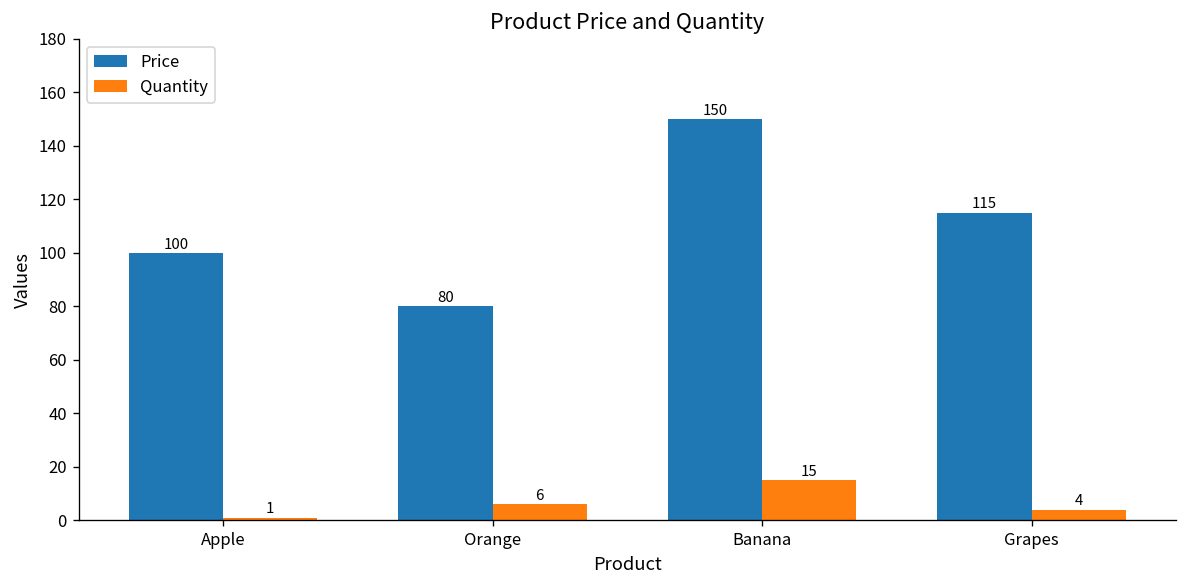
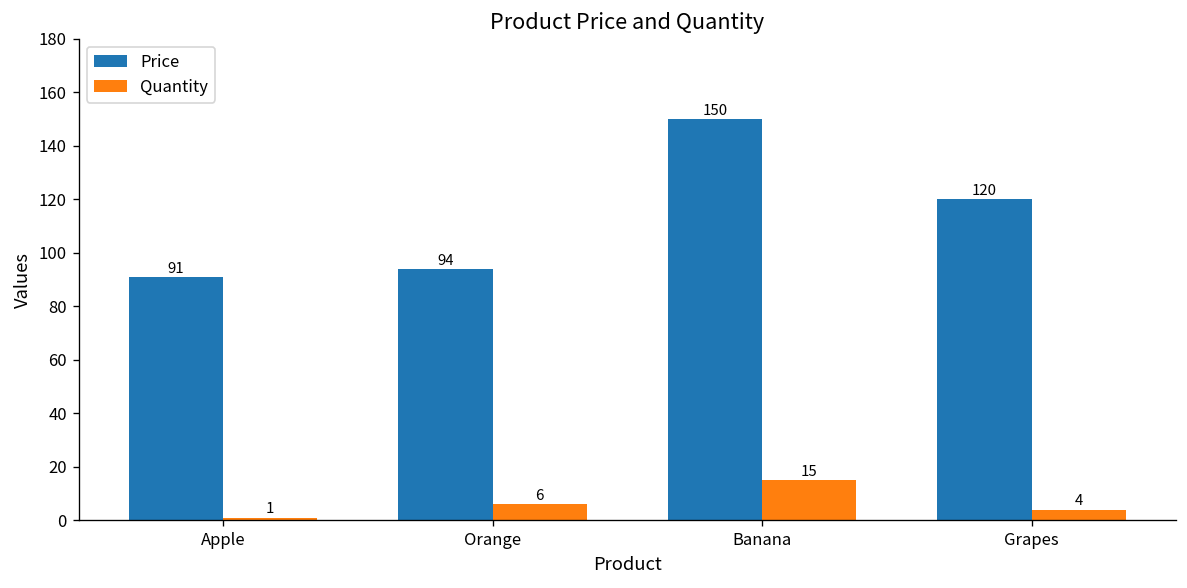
  {
    "Price": {
-     "Apple": 100,
-     "Orange": 80,
+     "Apple": 91,
+     "Orange": 94,
      "Banana": 150,
-     "Grapes": 115
+     "Grapes": 120
    },
    "Quantity": {
      "Apple": 1,
      "Orange": 6,
      "Banana": 15,
      "Grapes": 4
    }
  }
